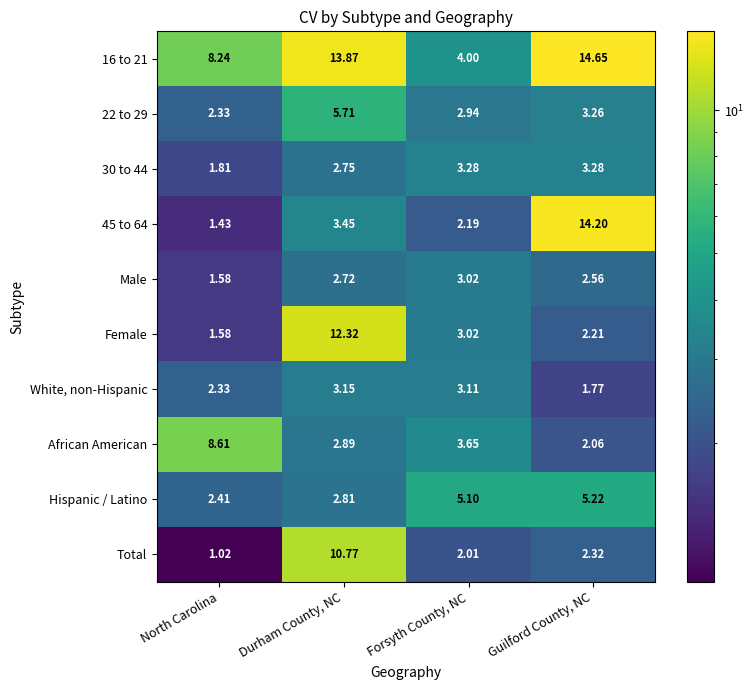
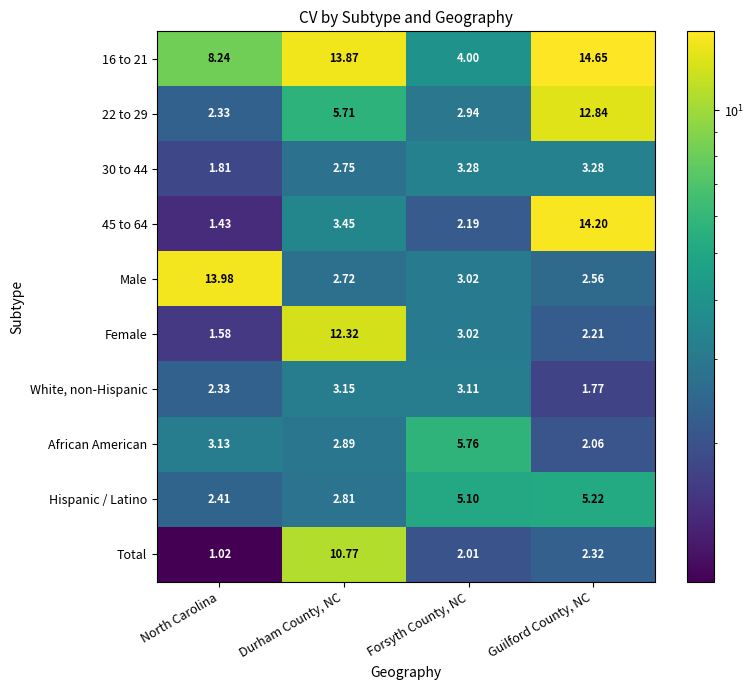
  {
    "16 to 21": {
      "North Carolina": 8.24,
      "Durham County, NC": 13.87,
      "Forsyth County, NC": 4.00,
      "Guilford County, NC": 14.65
    },
    "22 to 29": {
      "North Carolina": 2.33,
      "Durham County, NC": 5.71,
      "Forsyth County, NC": 2.94,
-     "Guilford County, NC": 3.26
+     "Guilford County, NC": 12.84
    },
    "30 to 44": {
      "North Carolina": 1.81,
      "Durham County, NC": 2.75,
      "Forsyth County, NC": 3.28,
      "Guilford County, NC": 3.28
    },
    "45 to 64": {
      "North Carolina": 1.43,
      "Durham County, NC": 3.45,
      "Forsyth County, NC": 2.19,
      "Guilford County, NC": 14.20
    },
    "Male": {
-     "North Carolina": 1.58,
+     "North Carolina": 13.98,
      "Durham County, NC": 2.72,
      "Forsyth County, NC": 3.02,
      "Guilford County, NC": 2.56
    },
    "Female": {
      "North Carolina": 1.58,
      "Durham County, NC": 12.32,
      "Forsyth County, NC": 3.02,
      "Guilford County, NC": 2.21
    },
    "White, non-Hispanic": {
      "North Carolina": 2.33,
      "Durham County, NC": 3.15,
      "Forsyth County, NC": 3.11,
      "Guilford County, NC": 1.77
    },
    "African American": {
-     "North Carolina": 8.61,
+     "North Carolina": 3.13,
      "Durham County, NC": 2.89,
-     "Forsyth County, NC": 3.65,
+     "Forsyth County, NC": 5.76,
      "Guilford County, NC": 2.06
    },
    "Hispanic / Latino": {
      "North Carolina": 2.41,
      "Durham County, NC": 2.81,
      "Forsyth County, NC": 5.10,
      "Guilford County, NC": 5.22
    },
    "Total": {
      "North Carolina": 1.02,
      "Durham County, NC": 10.77,
      "Forsyth County, NC": 2.01,
      "Guilford County, NC": 2.32
    }
  }
